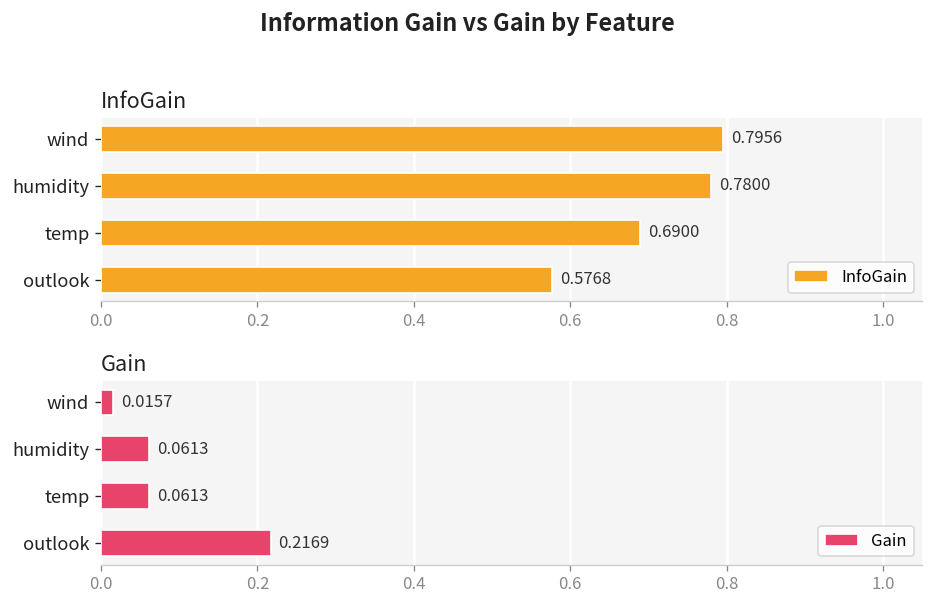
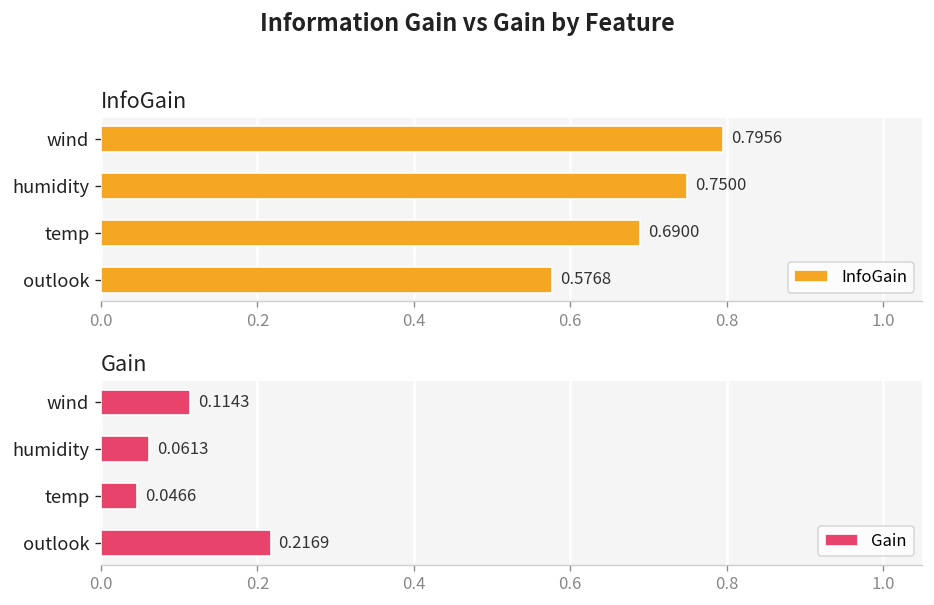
  {
    "InfoGain": {
      "wind": 0.7956,
-     "humidity": 0.7800,
+     "humidity": 0.7500,
      "temp": 0.6900,
      "outlook": 0.5768
    },
    "Gain": {
-     "wind": 0.0157,
+     "wind": 0.1143,
      "humidity": 0.0613,
-     "temp": 0.0613,
+     "temp": 0.0466,
      "outlook": 0.2169
    }
  }
